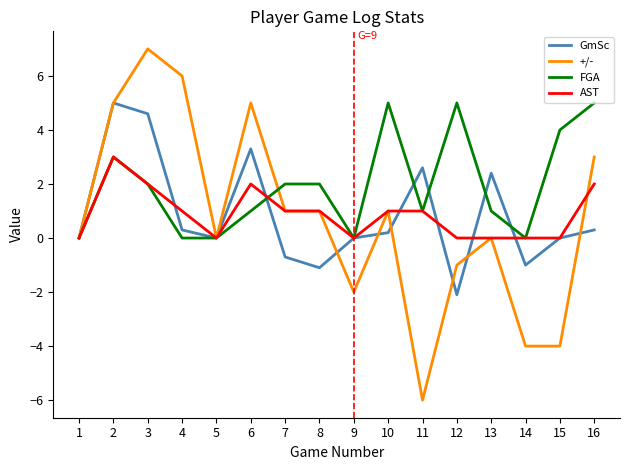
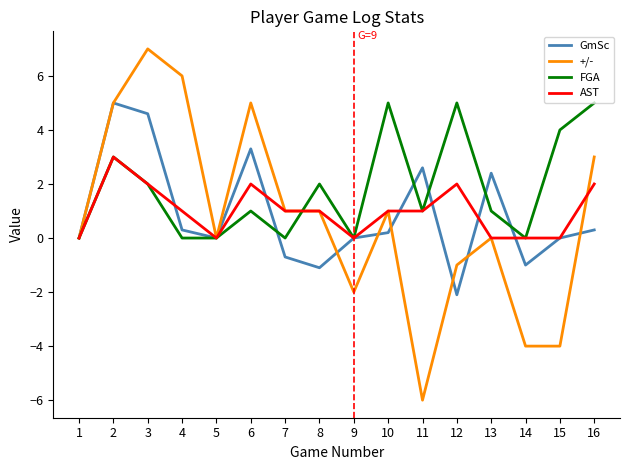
  {
    "GmSc": {
      "3": 4.6,
      "4": 0.3,
      "6": 3.3,
      "7": -0.7,
      "8": -1.1,
      "10": 0.2,
      "11": 2.6,
      "12": -2.1,
      "13": 2.4,
      "14": -1,
      "16": 0.3
    },
    "+/-": {
      "3": 7,
      "4": 6,
      "6": 5,
      "9": -2,
      "11": -6,
      "12": -1,
      "14": -4,
      "15": -4,
      "16": 3
    },
    "FGA": {
      "4": 0,
      "6": 1,
-     "7": 2,
+     "7": 0,
      "8": 2,
      "10": 5,
      "12": 5,
      "13": 1,
      "15": 4
    },
    "AST": {
      "4": 1,
      "6": 2,
-     "12": 0,
+     "12": 2,
      "16": 2
    }
  }
